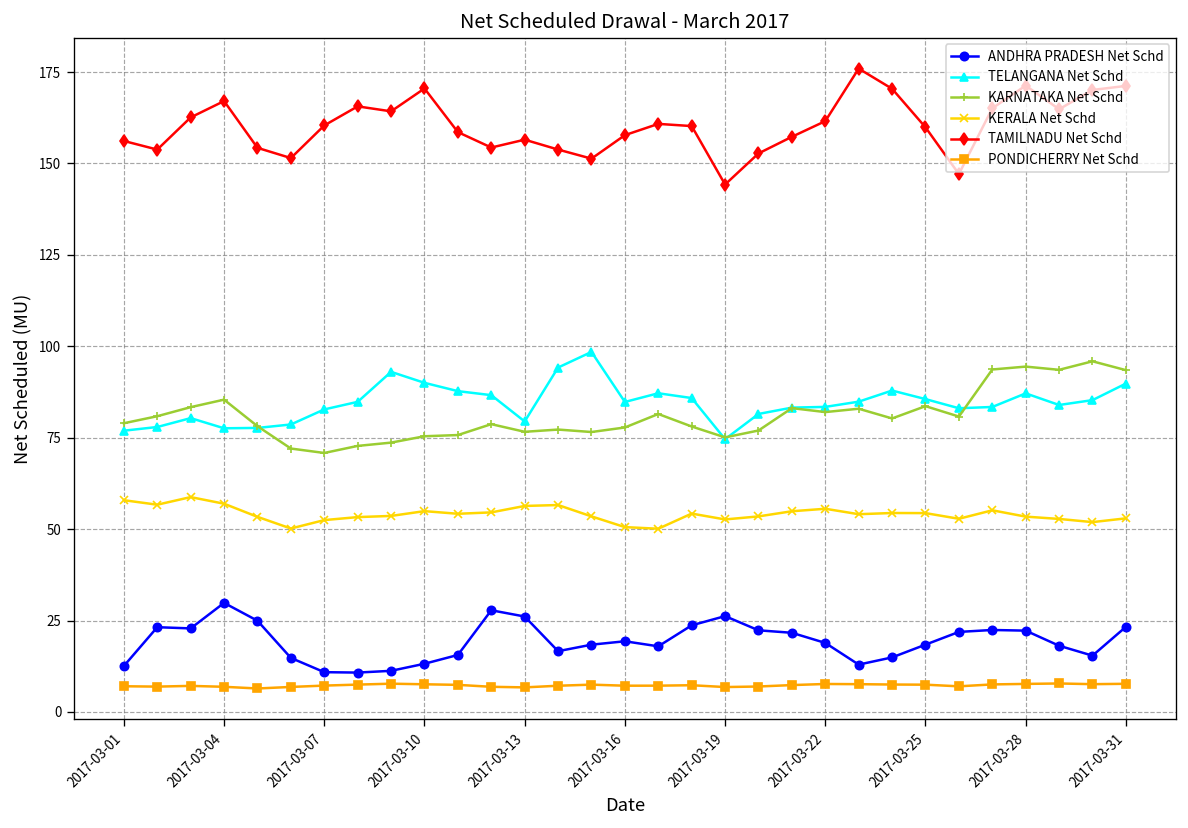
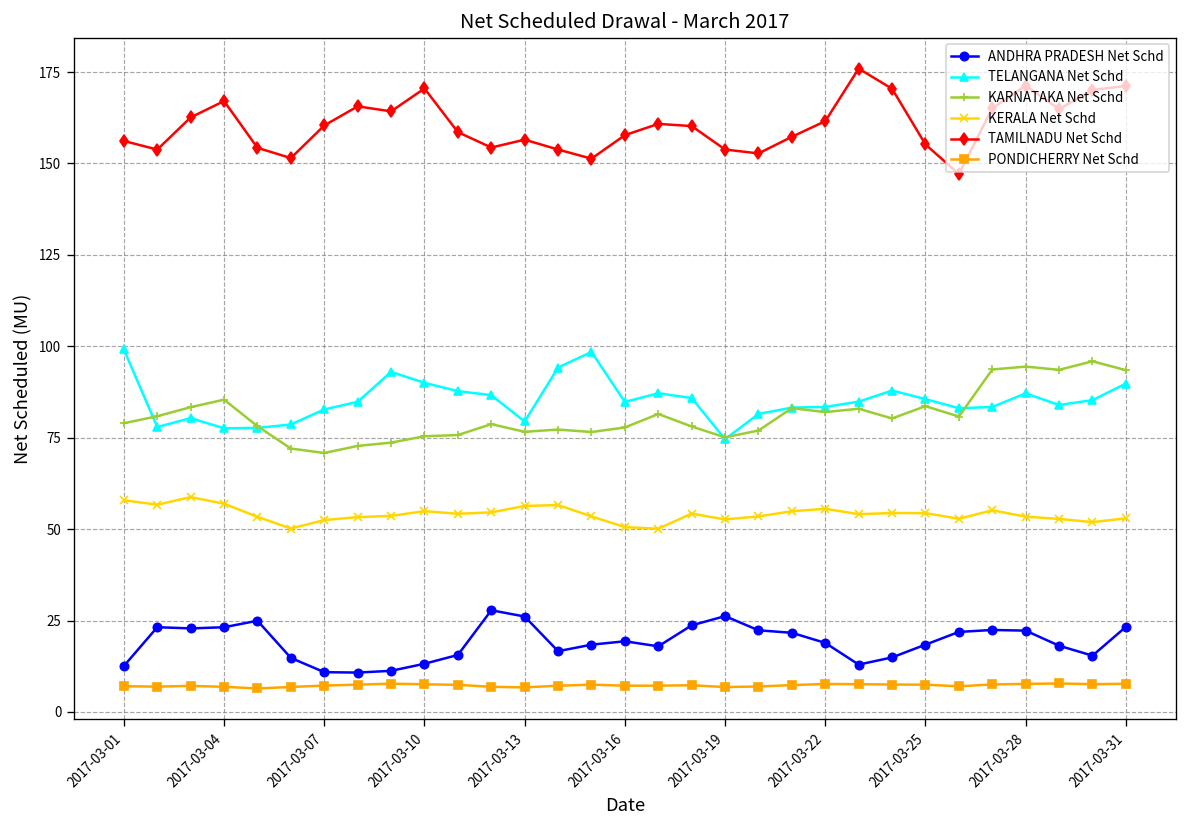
  {
    "ANDHRA PRADESH Net Schd": {
      "2017-03-01": 13,
-     "2017-03-04": 30,
+     "2017-03-04": 23,
      "2017-03-07": 11,
      "2017-03-10": 13,
      "2017-03-13": 26,
      "2017-03-16": 19,
      "2017-03-19": 26,
      "2017-03-22": 19,
      "2017-03-25": 18,
      "2017-03-28": 22,
      "2017-03-31": 23
    },
    "TELANGANA Net Schd": {
-     "2017-03-01": 77,
+     "2017-03-01": 99,
      "2017-03-04": 78,
      "2017-03-07": 83,
      "2017-03-10": 90,
      "2017-03-13": 79,
      "2017-03-16": 85,
      "2017-03-22": 83,
      "2017-03-25": 86,
      "2017-03-28": 87,
      "2017-03-31": 90
    },
    "KARNATAKA Net Schd": {
      "2017-03-01": 79,
      "2017-03-04": 85,
      "2017-03-07": 71,
      "2017-03-10": 75,
      "2017-03-13": 77,
      "2017-03-16": 78,
      "2017-03-22": 82,
      "2017-03-25": 84,
      "2017-03-28": 94,
      "2017-03-31": 93
    },
    "TAMILNADU Net Schd": {
      "2017-03-01": 156,
      "2017-03-04": 167,
      "2017-03-07": 160,
      "2017-03-10": 171,
      "2017-03-13": 157,
      "2017-03-16": 158,
-     "2017-03-19": 144,
+     "2017-03-19": 154,
      "2017-03-22": 162,
-     "2017-03-25": 160
+     "2017-03-25": 155
    }
  }
